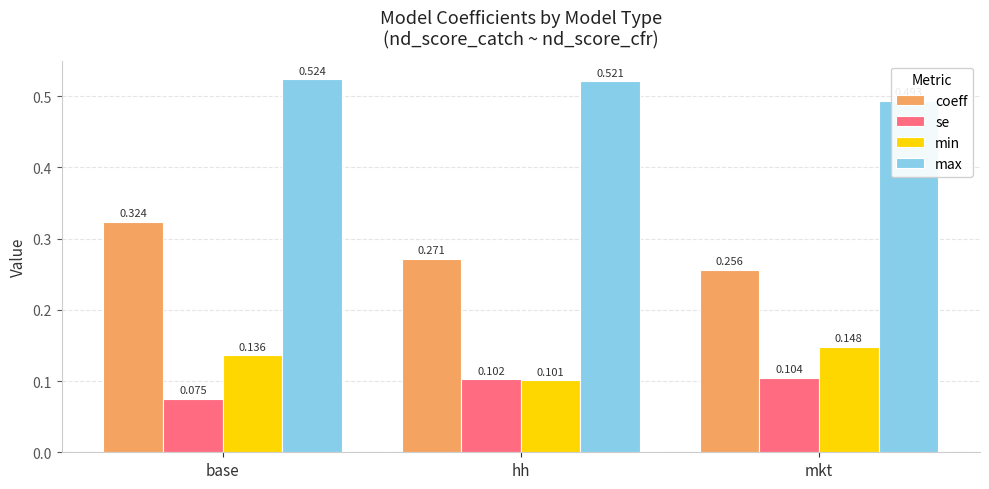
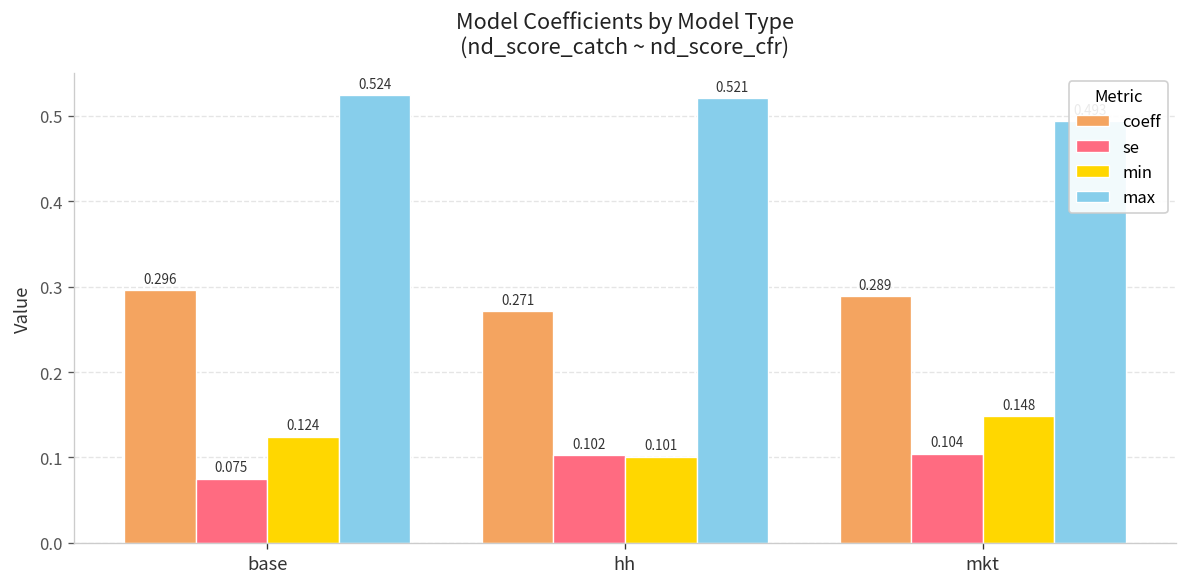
  {
    "coeff": {
-     "base": 0.324,
+     "base": 0.296,
      "hh": 0.271,
-     "mkt": 0.256
+     "mkt": 0.289
    },
    "se": {
      "base": 0.075,
      "hh": 0.102,
      "mkt": 0.104
    },
    "min": {
-     "base": 0.136,
+     "base": 0.124,
      "hh": 0.101,
      "mkt": 0.148
    },
    "max": {
      "base": 0.524,
      "hh": 0.521
    }
  }
